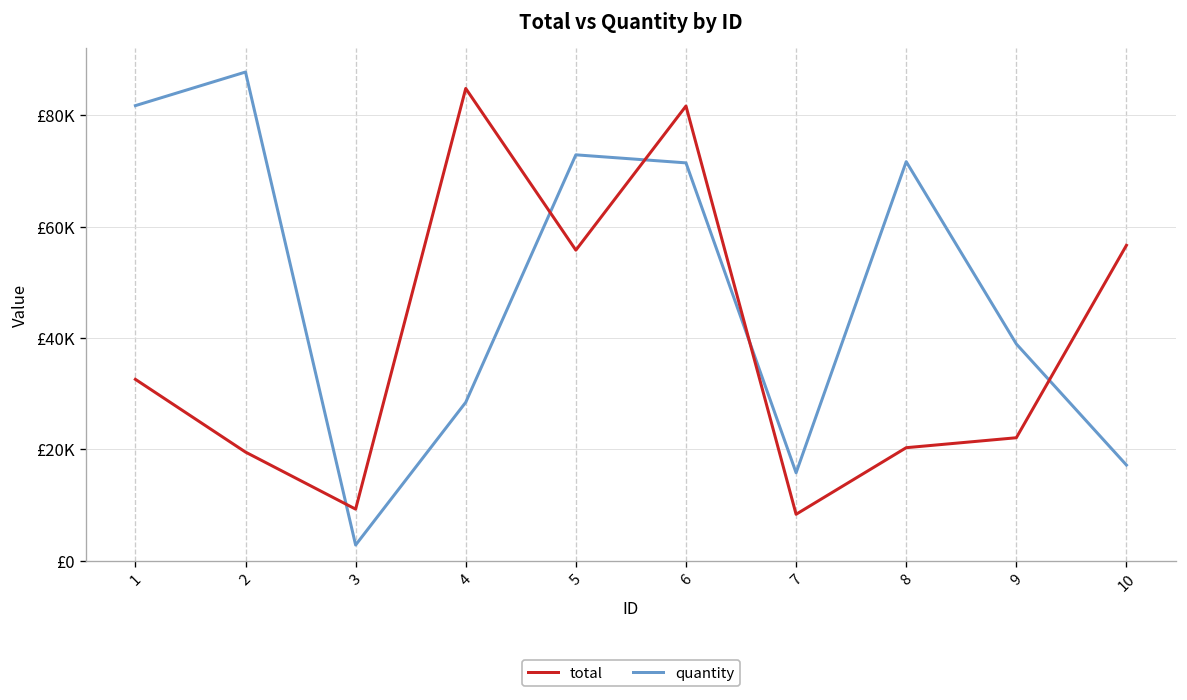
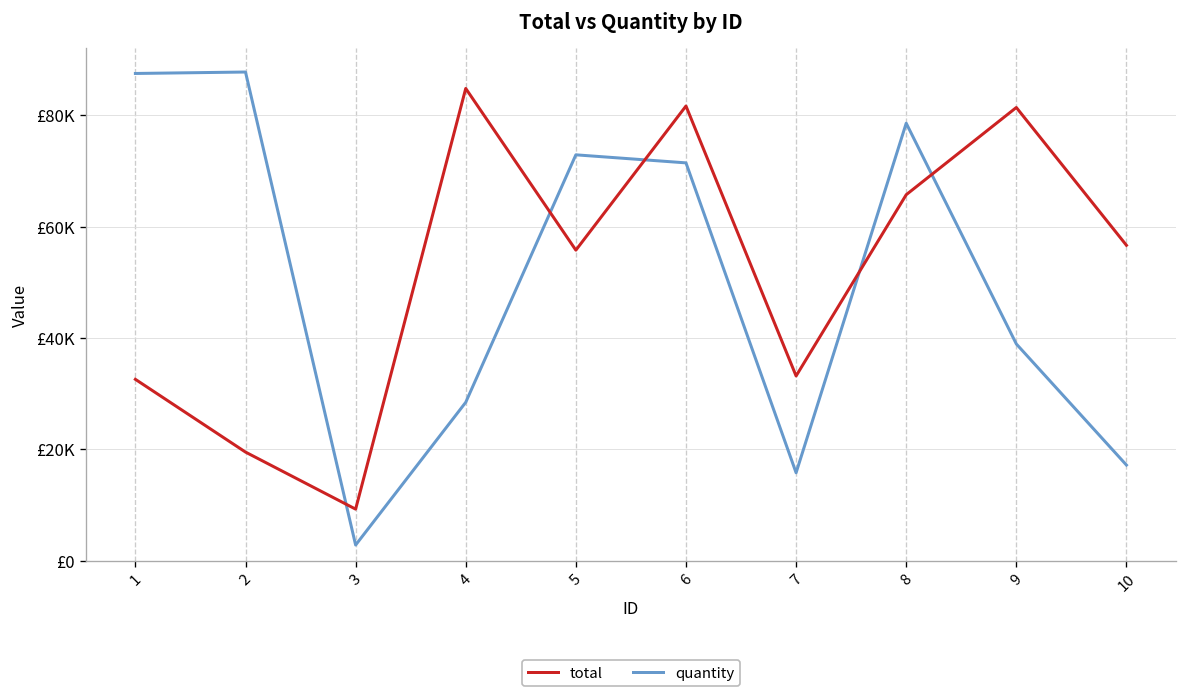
  {
    "total": {
      "1": "£33000",
      "2": "£20000",
      "3": "£9000",
      "4": "£85000",
      "5": "£56000",
      "6": "£82000",
-     "7": "£8000",
-     "8": "£20000",
-     "9": "£22000",
+     "7": "£33000",
+     "8": "£66000",
+     "9": "£81000",
      "10": "£57000"
    },
    "quantity": {
-     "1": "£82000",
+     "1": "£88000",
      "2": "£88000",
      "3": "£3000",
      "4": "£28000",
      "5": "£73000",
      "6": "£71000",
      "7": "£16000",
-     "8": "£72000",
+     "8": "£79000",
      "9": "£39000",
      "10": "£17000"
    }
  }
